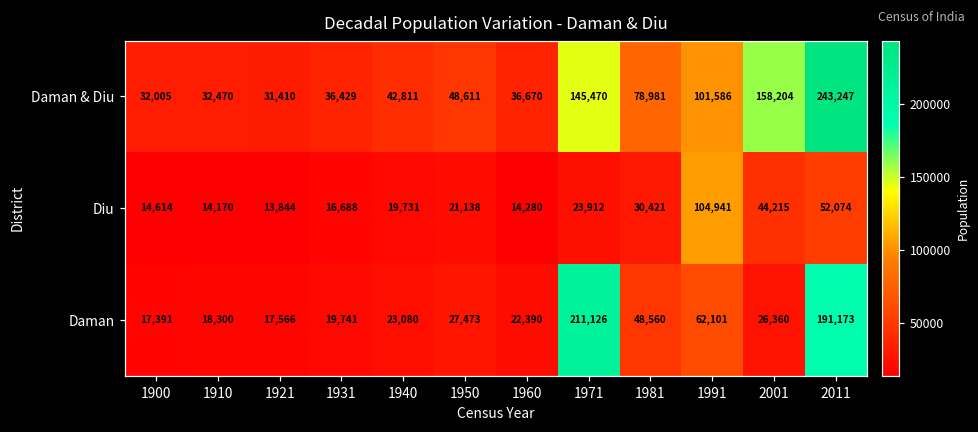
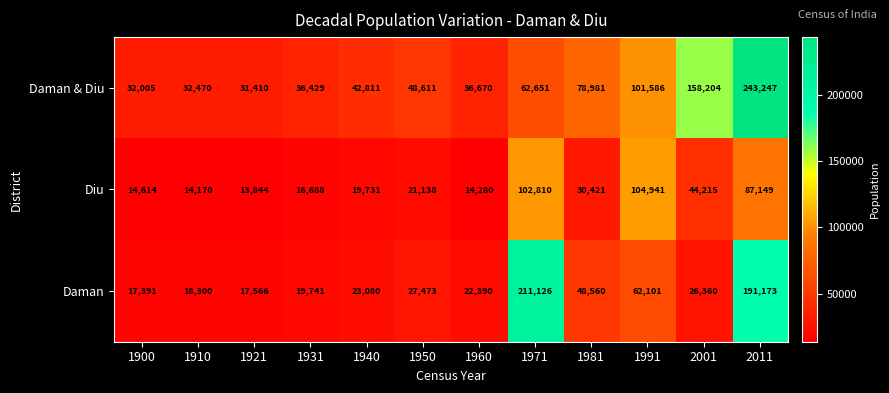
  {
    "Daman & Diu": {
      "1900": "32,005",
      "1910": "32,470",
      "1921": "31,410",
      "1931": "36,429",
      "1940": "42,811",
      "1950": "48,611",
      "1960": "36,670",
-     "1971": "145,470",
+     "1971": "62,651",
      "1981": "78,981",
      "1991": "101,586",
      "2001": "158,204",
      "2011": "243,247"
    },
    "Diu": {
      "1900": "14,614",
      "1910": "14,170",
      "1921": "13,844",
      "1931": "16,688",
      "1940": "19,731",
      "1950": "21,138",
      "1960": "14,280",
-     "1971": "23,912",
+     "1971": "102,810",
      "1981": "30,421",
      "1991": "104,941",
      "2001": "44,215",
-     "2011": "52,074"
+     "2011": "87,149"
    },
    "Daman": {
      "1900": "17,391",
      "1910": "18,300",
      "1921": "17,566",
      "1931": "19,741",
      "1940": "23,080",
      "1950": "27,473",
      "1960": "22,390",
      "1971": "211,126",
      "1981": "48,560",
      "1991": "62,101",
      "2001": "26,360",
      "2011": "191,173"
    }
  }
